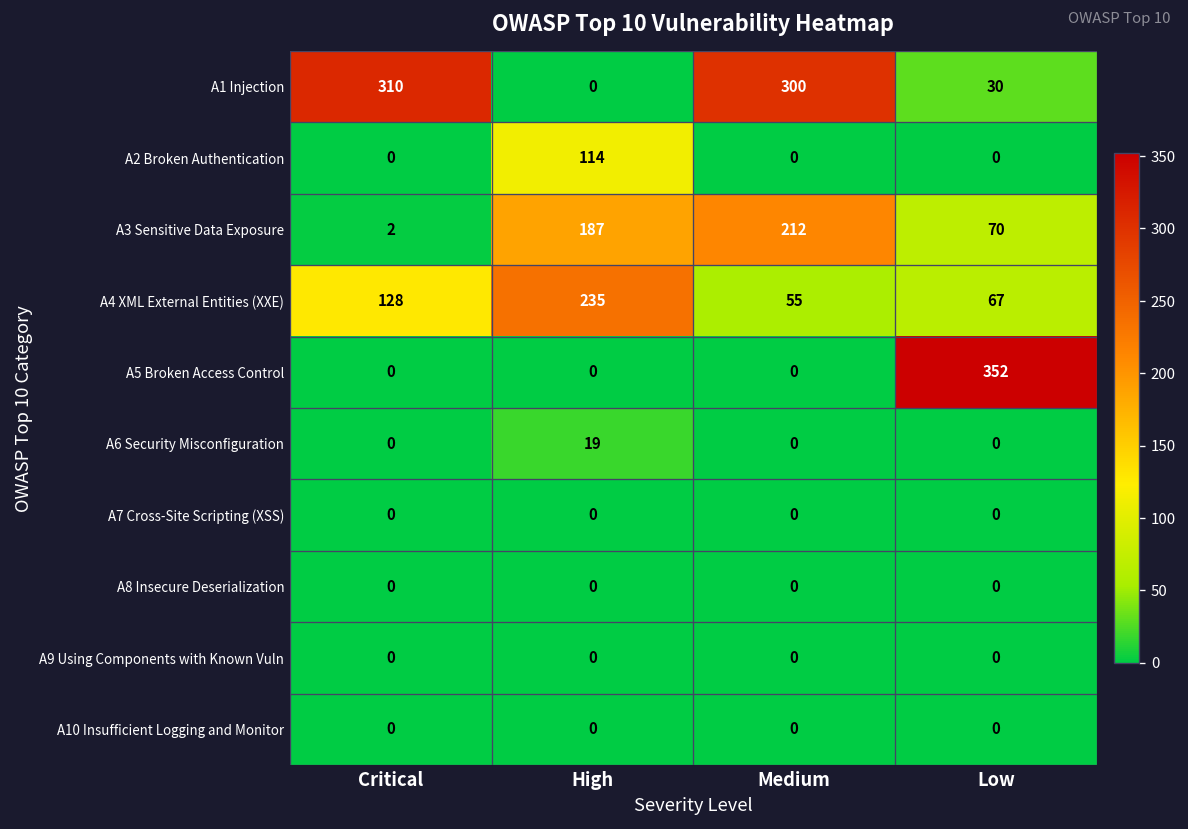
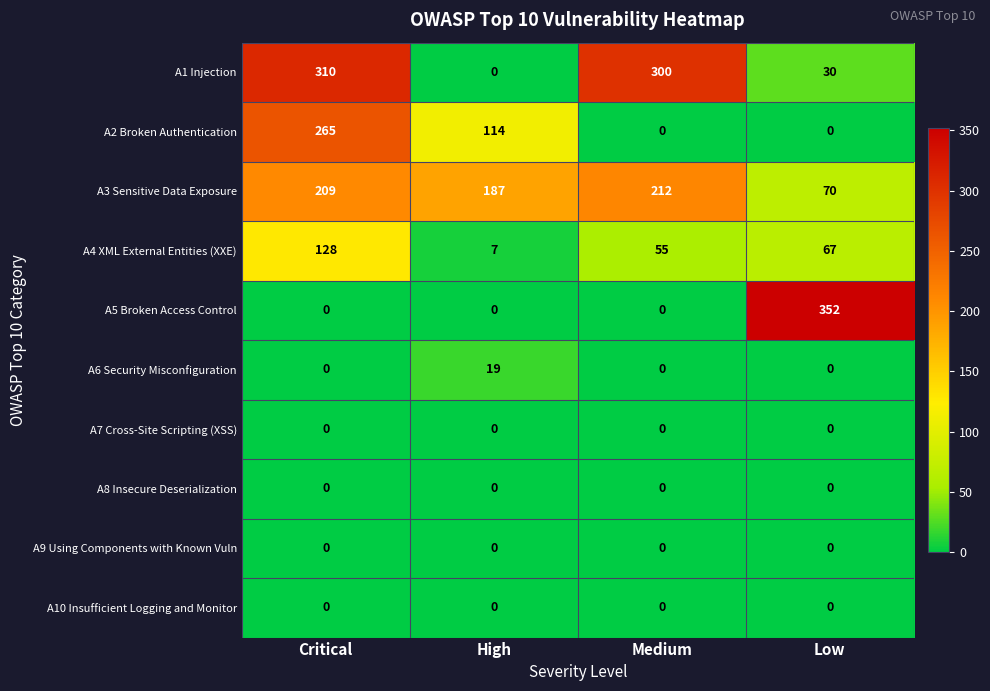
  {
    "A1 Injection": {
      "Critical": 310,
      "High": 0,
      "Medium": 300,
      "Low": 30
    },
    "A2 Broken Authentication": {
-     "Critical": 0,
+     "Critical": 265,
      "High": 114,
      "Medium": 0,
      "Low": 0
    },
    "A3 Sensitive Data Exposure": {
-     "Critical": 2,
+     "Critical": 209,
      "High": 187,
      "Medium": 212,
      "Low": 70
    },
    "A4 XML External Entities (XXE)": {
      "Critical": 128,
-     "High": 235,
+     "High": 7,
      "Medium": 55,
      "Low": 67
    },
    "A5 Broken Access Control": {
      "Critical": 0,
      "High": 0,
      "Medium": 0,
      "Low": 352
    },
    "A6 Security Misconfiguration": {
      "Critical": 0,
      "High": 19,
      "Medium": 0,
      "Low": 0
    },
    "A7 Cross-Site Scripting (XSS)": {
      "Critical": 0,
      "High": 0,
      "Medium": 0,
      "Low": 0
    },
    "A8 Insecure Deserialization": {
      "Critical": 0,
      "High": 0,
      "Medium": 0,
      "Low": 0
    },
    "A9 Using Components with Known Vuln": {
      "Critical": 0,
      "High": 0,
      "Medium": 0,
      "Low": 0
    },
    "A10 Insufficient Logging and Monitor": {
      "Critical": 0,
      "High": 0,
      "Medium": 0,
      "Low": 0
    }
  }
